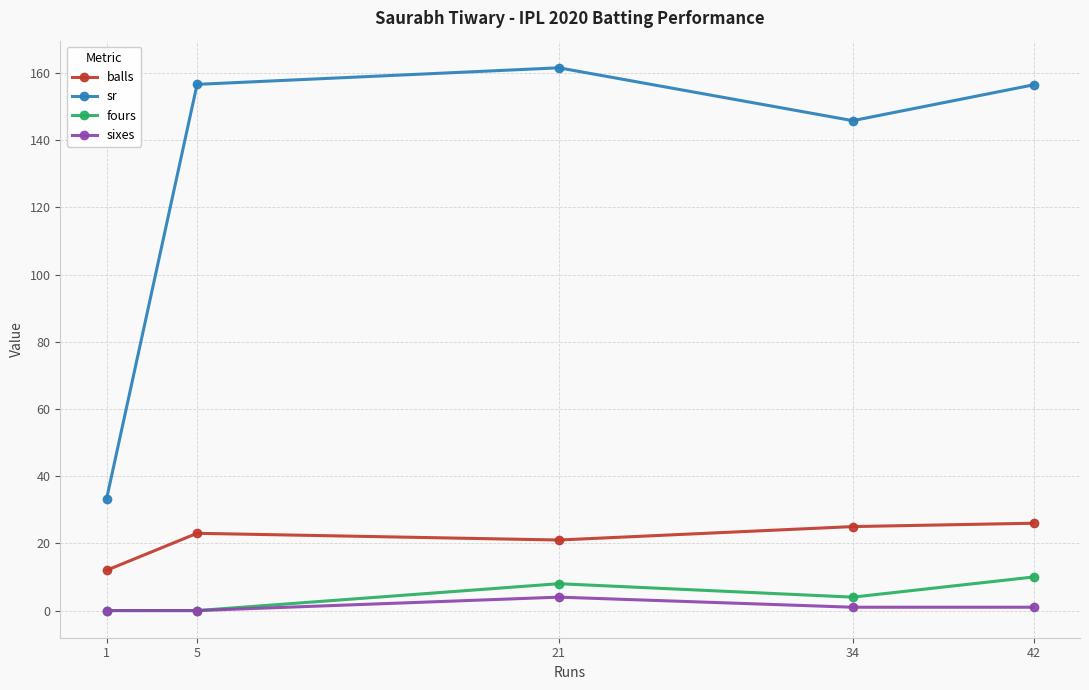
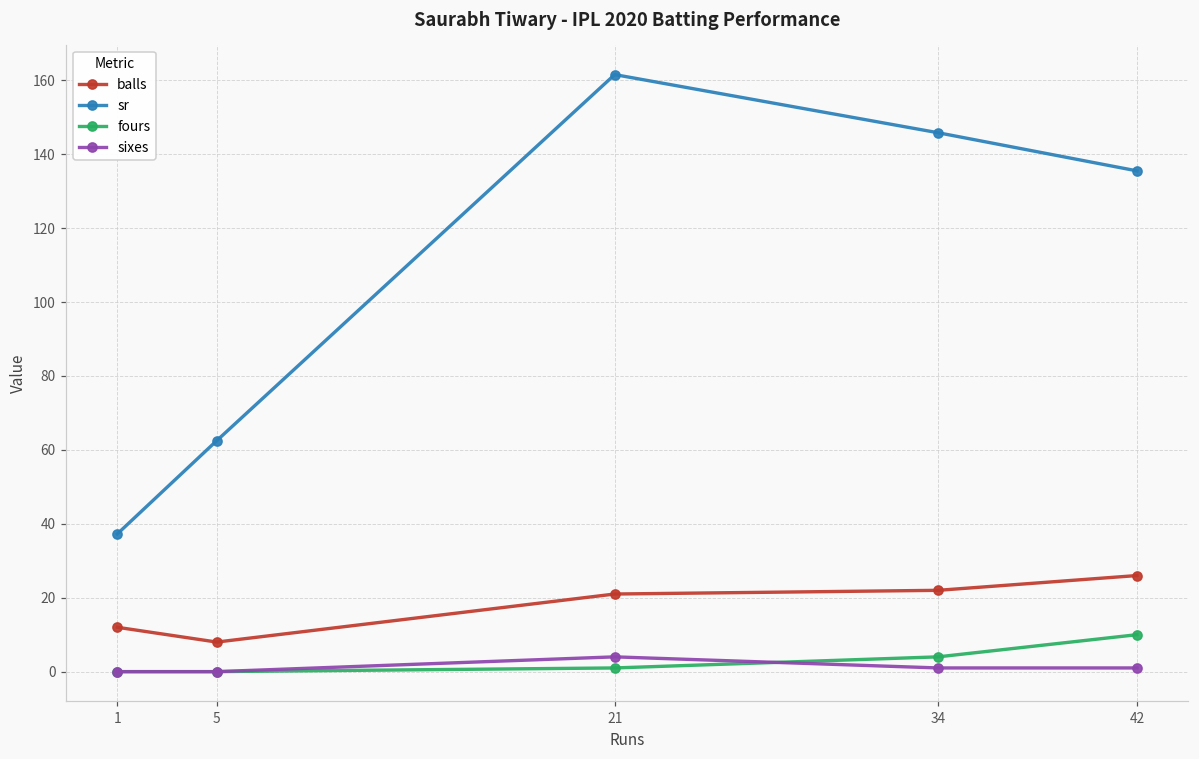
  {
    "balls": {
      "1": 12,
-     "5": 23,
+     "5": 8,
      "21": 21,
-     "34": 25,
+     "34": 22,
      "42": 26
    },
    "sr": {
-     "1": 33,
-     "5": 157,
+     "1": 37,
+     "5": 63,
      "21": 162,
      "34": 146,
-     "42": 156
+     "42": 135
    },
    "fours": {
-     "21": 8,
+     "21": 1,
      "34": 4,
      "42": 10
    },
    "sixes": {
      "21": 4,
      "34": 1,
      "42": 1
    }
  }
